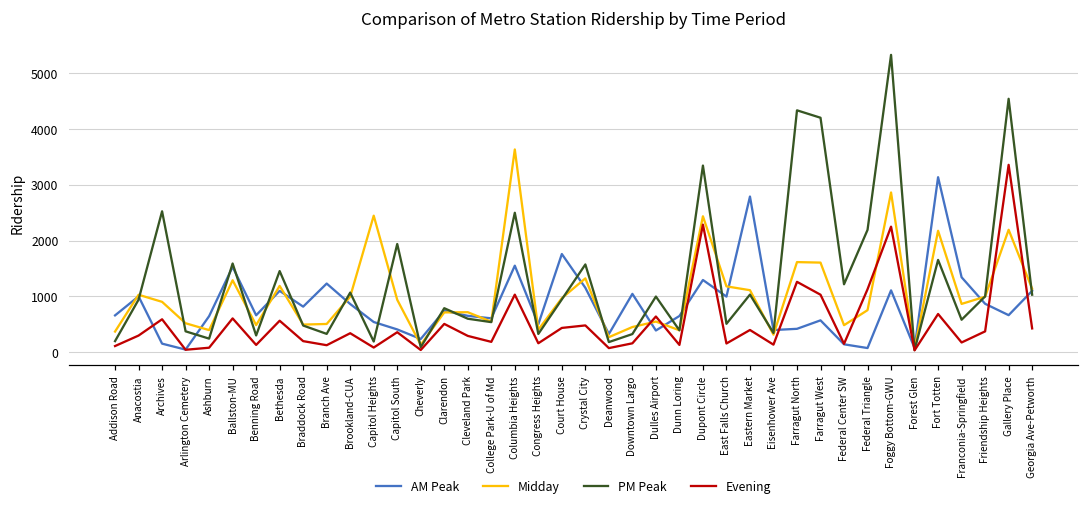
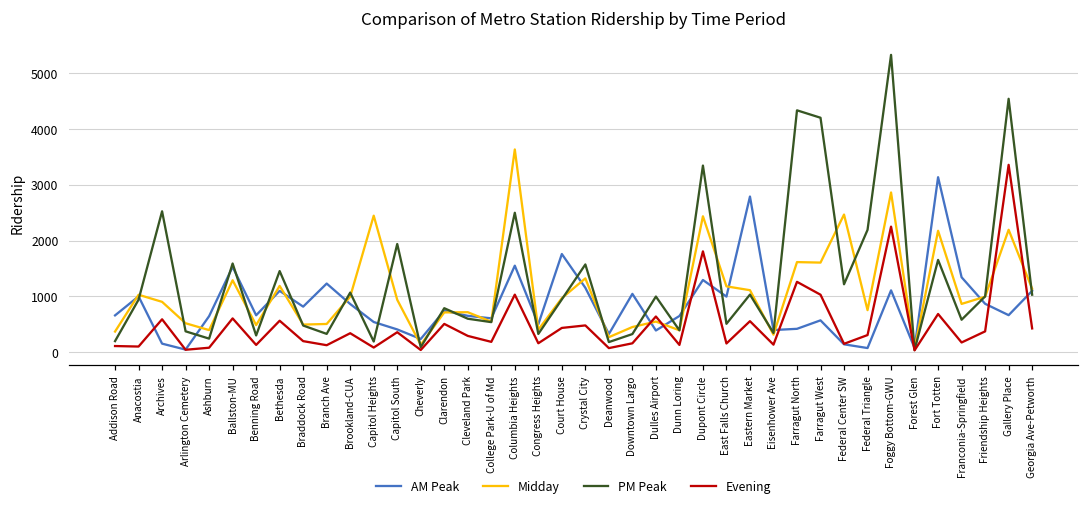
  {
    "AM Peak": {
      "Addison Road": 700,
      "Archives": 200,
      "Ashburn": 600,
      "Ballston-MU": 1500,
      "Benning Road": 700,
      "Bethesda": 1100,
      "Braddock Road": 800,
      "Branch Ave": 1200,
      "Brookland-CUA": 900,
      "Capitol Heights": 500,
      "Capitol South": 400,
      "Cheverly": 200,
      "Cleveland Park": 700,
      "College Park-U of Md": 600,
      "Columbia Heights": 1600,
      "Congress Heights": 500,
      "Court House": 1800,
      "Crystal City": 1200,
      "Deanwood": 300,
      "Downtown Largo": 1000,
      "Dulles Airport": 400,
      "Dunn Loring": 600,
      "Dupont Circle": 1300,
      "East Falls Church": 1000,
      "Eastern Market": 2800,
      "Eisenhower Ave": 400,
      "Farragut North": 400,
      "Farragut West": 600,
      "Federal Triangle": 100,
      "Foggy Bottom-GWU": 1100,
      "Fort Totten": 3100,
      "Franconia-Springfield": 1300,
      "Friendship Heights": 900,
      "Gallery Place": 700
    },
    "Midday": {
      "Addison Road": 400,
      "Archives": 900,
      "Arlington Cemetery": 500,
      "Ashburn": 400,
      "Ballston-MU": 1300,
      "Benning Road": 500,
      "Bethesda": 1200,
      "Branch Ave": 500,
      "Brookland-CUA": 1000,
      "Capitol Heights": 2400,
      "Capitol South": 900,
      "Cleveland Park": 700,
      "Columbia Heights": 3600,
      "Congress Heights": 400,
      "Crystal City": 1300,
      "Deanwood": 300,
      "Downtown Largo": 400,
      "Dulles Airport": 500,
      "Dupont Circle": 2400,
      "East Falls Church": 1200,
      "Eastern Market": 1100,
      "Farragut North": 1600,
      "Farragut West": 1600,
-     "Federal Center SW": 500,
+     "Federal Center SW": 2500,
      "Federal Triangle": 800,
      "Foggy Bottom-GWU": 2900,
      "Fort Totten": 2200,
      "Franconia-Springfield": 900,
      "Gallery Place": 2200
    },
    "PM Peak": {
      "Addison Road": 200,
      "Anacostia": 900,
      "Archives": 2500,
      "Arlington Cemetery": 400,
      "Ashburn": 200,
      "Ballston-MU": 1600,
      "Benning Road": 300,
      "Bethesda": 1500,
      "Branch Ave": 300,
      "Brookland-CUA": 1100,
      "Capitol Heights": 200,
      "Capitol South": 1900,
      "Cleveland Park": 600,
      "Columbia Heights": 2500,
      "Congress Heights": 300,
      "Crystal City": 1600,
      "Deanwood": 200,
      "Downtown Largo": 300,
      "Dulles Airport": 1000,
      "Dupont Circle": 3300,
      "East Falls Church": 500,
      "Eastern Market": 1000,
      "Farragut North": 4300,
      "Farragut West": 4200,
      "Federal Center SW": 1200,
      "Federal Triangle": 2200,
      "Foggy Bottom-GWU": 5300,
      "Fort Totten": 1700,
      "Franconia-Springfield": 600,
      "Gallery Place": 4500,
      "Georgia Ave-Petworth": 1000
    },
    "Evening": {
      "Addison Road": 100,
-     "Anacostia": 300,
+     "Anacostia": 100,
      "Archives": 600,
      "Ashburn": 100,
      "Ballston-MU": 600,
      "Benning Road": 100,
      "Bethesda": 600,
      "Braddock Road": 200,
      "Branch Ave": 100,
      "Brookland-CUA": 300,
      "Capitol Heights": 100,
      "Capitol South": 400,
      "Clarendon": 500,
      "Cleveland Park": 300,
      "College Park-U of Md": 200,
      "Columbia Heights": 1000,
      "Congress Heights": 200,
      "Court House": 400,
      "Crystal City": 500,
      "Deanwood": 100,
      "Downtown Largo": 200,
      "Dulles Airport": 600,
      "Dunn Loring": 100,
-     "Dupont Circle": 2300,
+     "Dupont Circle": 1800,
      "East Falls Church": 200,
-     "Eastern Market": 400,
+     "Eastern Market": 600,
      "Eisenhower Ave": 100,
      "Farragut North": 1300,
      "Farragut West": 1000,
-     "Federal Triangle": 1100,
+     "Federal Triangle": 300,
      "Foggy Bottom-GWU": 2300,
      "Fort Totten": 700,
      "Franconia-Springfield": 200,
      "Friendship Heights": 400,
      "Gallery Place": 3400,
      "Georgia Ave-Petworth": 400
    }
  }
